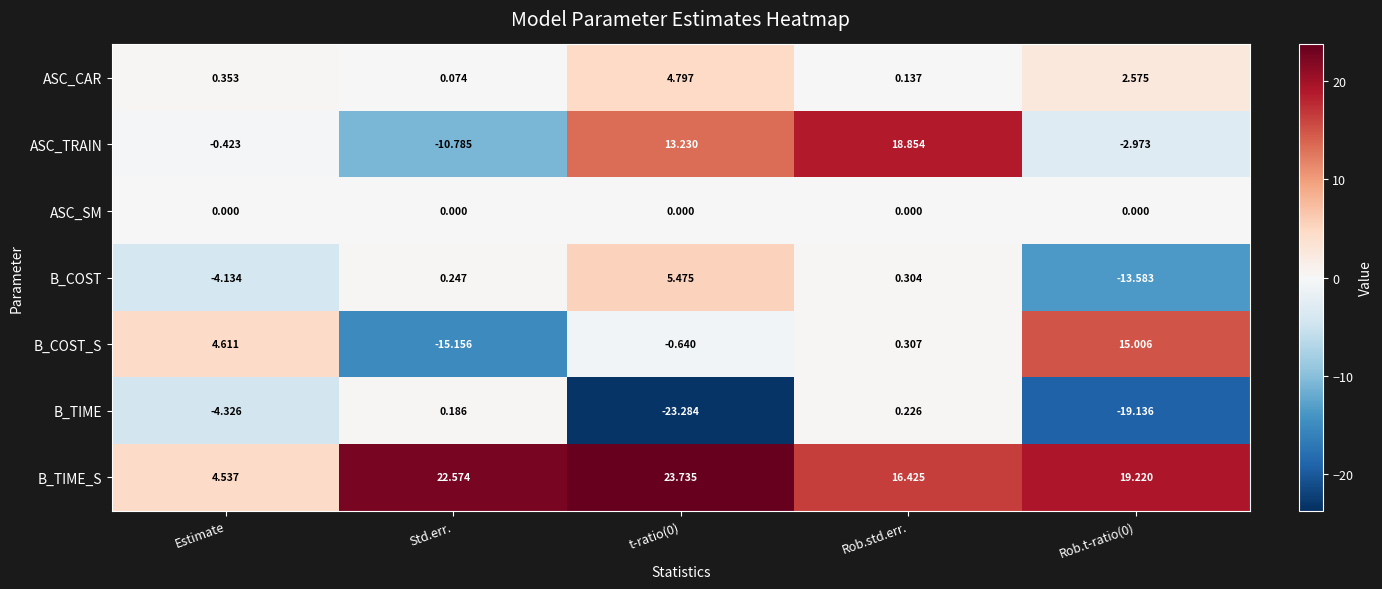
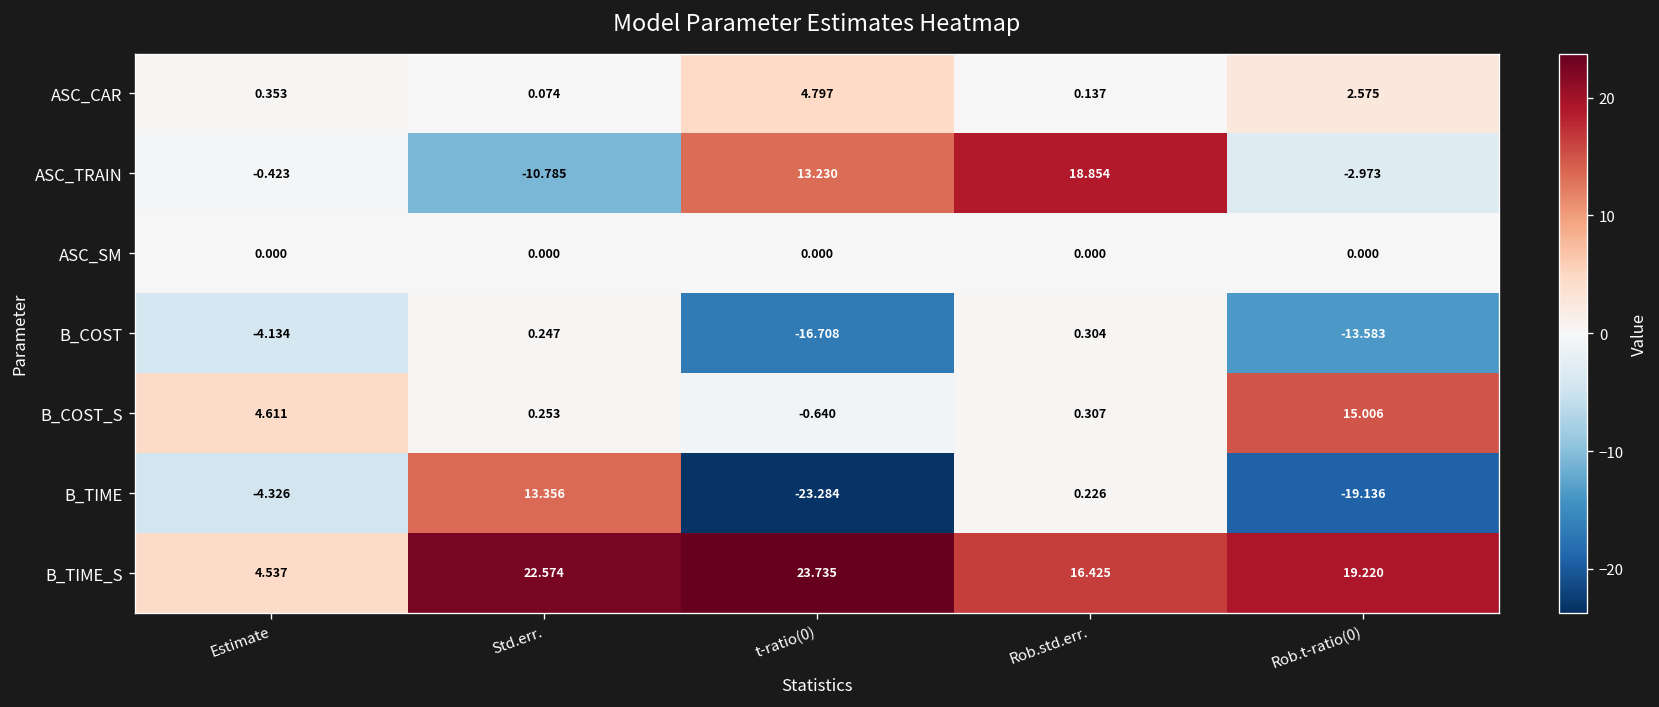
  {
    "ASC_CAR": {
      "Estimate": 0.353,
      "Std.err.": 0.074,
      "t-ratio(0)": 4.797,
      "Rob.std.err.": 0.137,
      "Rob.t-ratio(0)": 2.575
    },
    "ASC_TRAIN": {
      "Estimate": -0.423,
      "Std.err.": -10.785,
      "t-ratio(0)": 13.230,
      "Rob.std.err.": 18.854,
      "Rob.t-ratio(0)": -2.973
    },
    "ASC_SM": {
      "Estimate": 0.000,
      "Std.err.": 0.000,
      "t-ratio(0)": 0.000,
      "Rob.std.err.": 0.000,
      "Rob.t-ratio(0)": 0.000
    },
    "B_COST": {
      "Estimate": -4.134,
      "Std.err.": 0.247,
-     "t-ratio(0)": 5.475,
+     "t-ratio(0)": -16.708,
      "Rob.std.err.": 0.304,
      "Rob.t-ratio(0)": -13.583
    },
    "B_COST_S": {
      "Estimate": 4.611,
-     "Std.err.": -15.156,
+     "Std.err.": 0.253,
      "t-ratio(0)": -0.640,
      "Rob.std.err.": 0.307,
      "Rob.t-ratio(0)": 15.006
    },
    "B_TIME": {
      "Estimate": -4.326,
-     "Std.err.": 0.186,
+     "Std.err.": 13.356,
      "t-ratio(0)": -23.284,
      "Rob.std.err.": 0.226,
      "Rob.t-ratio(0)": -19.136
    },
    "B_TIME_S": {
      "Estimate": 4.537,
      "Std.err.": 22.574,
      "t-ratio(0)": 23.735,
      "Rob.std.err.": 16.425,
      "Rob.t-ratio(0)": 19.220
    }
  }
